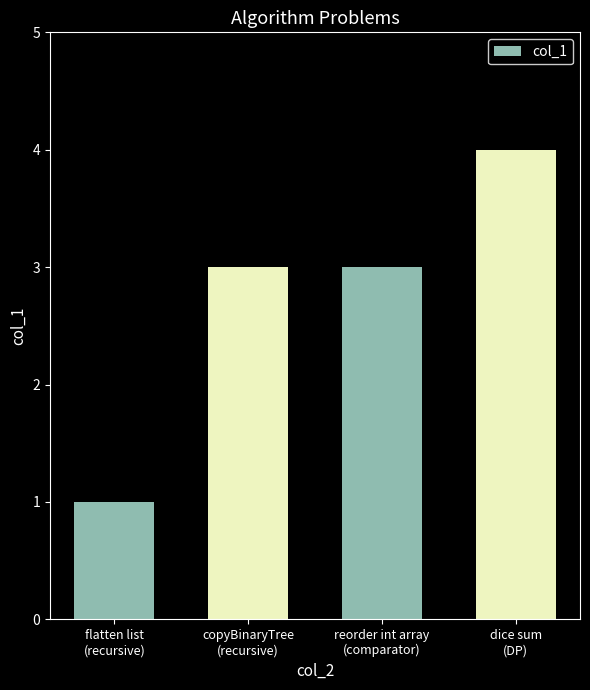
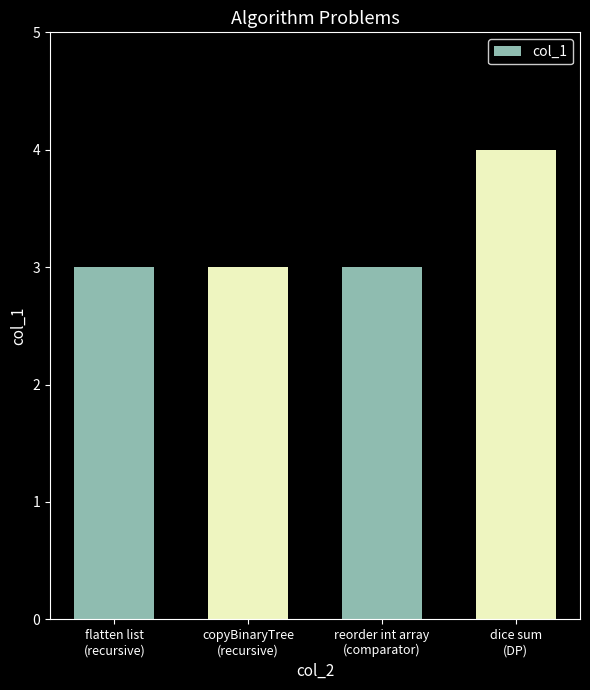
  {
-   "flatten list (recursive)": 1,
+   "flatten list (recursive)": 3,
    "copyBinaryTree (recursive)": 3,
    "reorder int array (comparator)": 3,
    "dice sum (DP)": 4
  }
